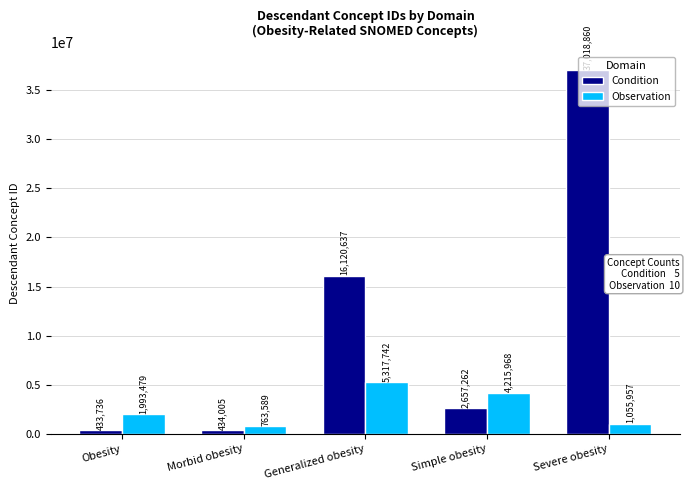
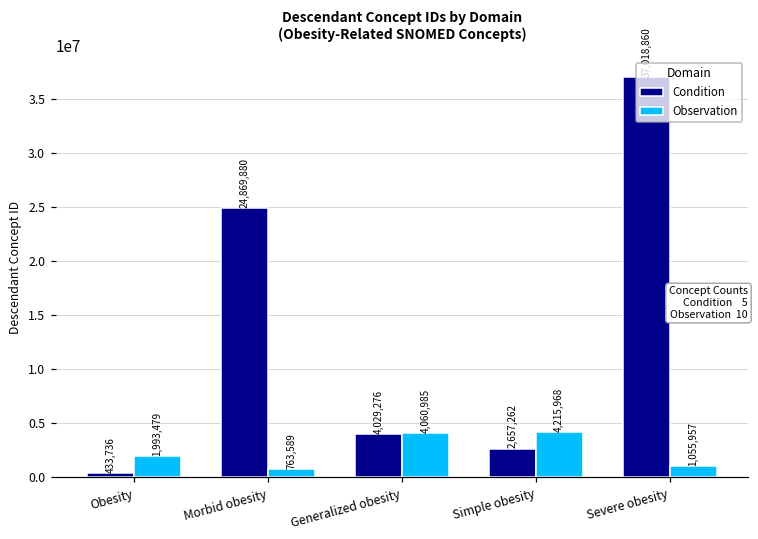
  {
    "Condition": {
      "Obesity": "433,736",
-     "Morbid obesity": "434,005",
-     "Generalized obesity": "16,120,637",
+     "Morbid obesity": "24,869,880",
+     "Generalized obesity": "4,029,276",
      "Simple obesity": "2,657,262"
    },
    "Observation": {
      "Obesity": "1,993,479",
      "Morbid obesity": "763,589",
-     "Generalized obesity": "5,317,742",
+     "Generalized obesity": "4,060,985",
      "Simple obesity": "4,215,968",
      "Severe obesity": "1,055,957"
    }
  }
